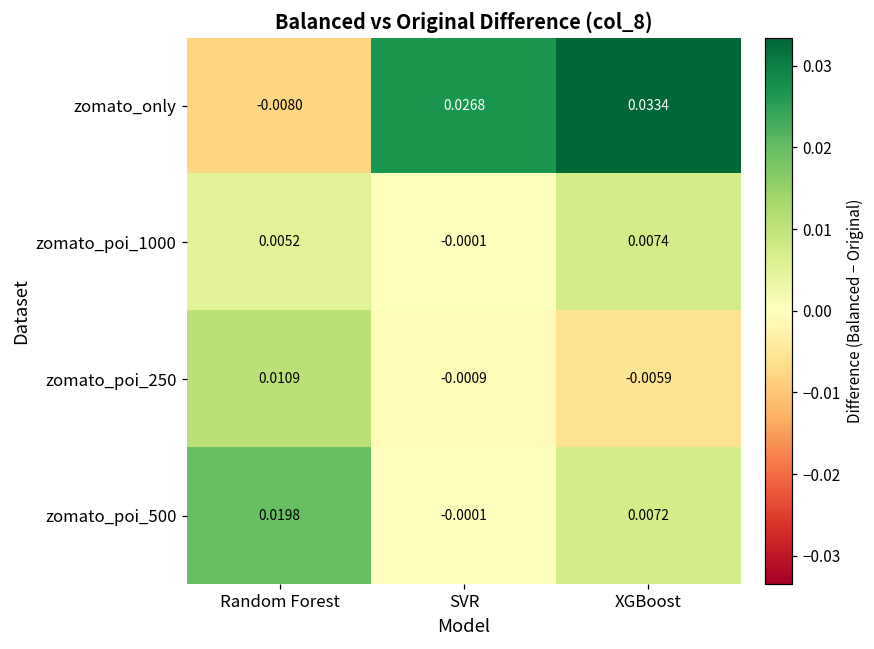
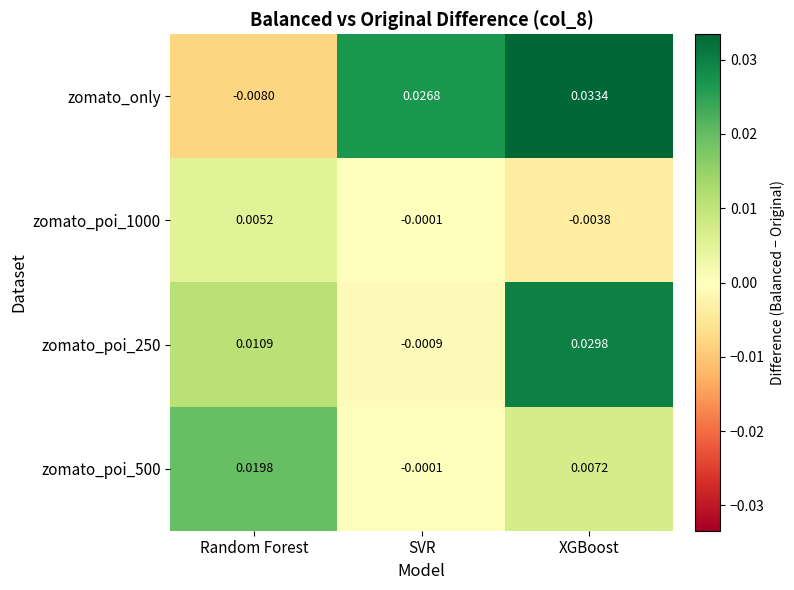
  {
    "zomato_only": {
      "Random Forest": -0.0080,
      "SVR": 0.0268,
      "XGBoost": 0.0334
    },
    "zomato_poi_1000": {
      "Random Forest": 0.0052,
      "SVR": -0.0001,
-     "XGBoost": 0.0074
+     "XGBoost": -0.0038
    },
    "zomato_poi_250": {
      "Random Forest": 0.0109,
      "SVR": -0.0009,
-     "XGBoost": -0.0059
+     "XGBoost": 0.0298
    },
    "zomato_poi_500": {
      "Random Forest": 0.0198,
      "SVR": -0.0001,
      "XGBoost": 0.0072
    }
  }
